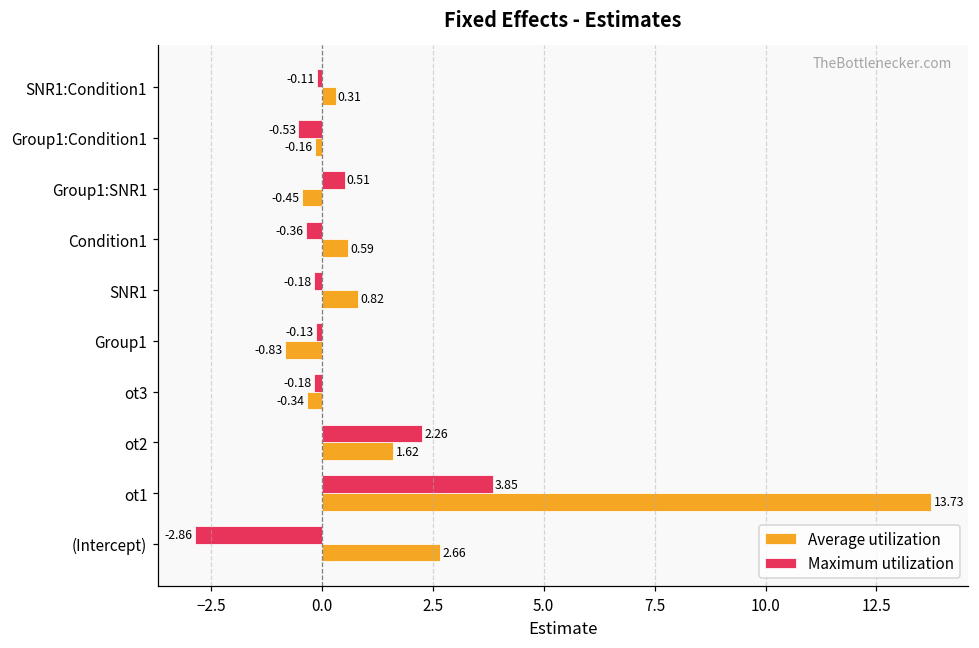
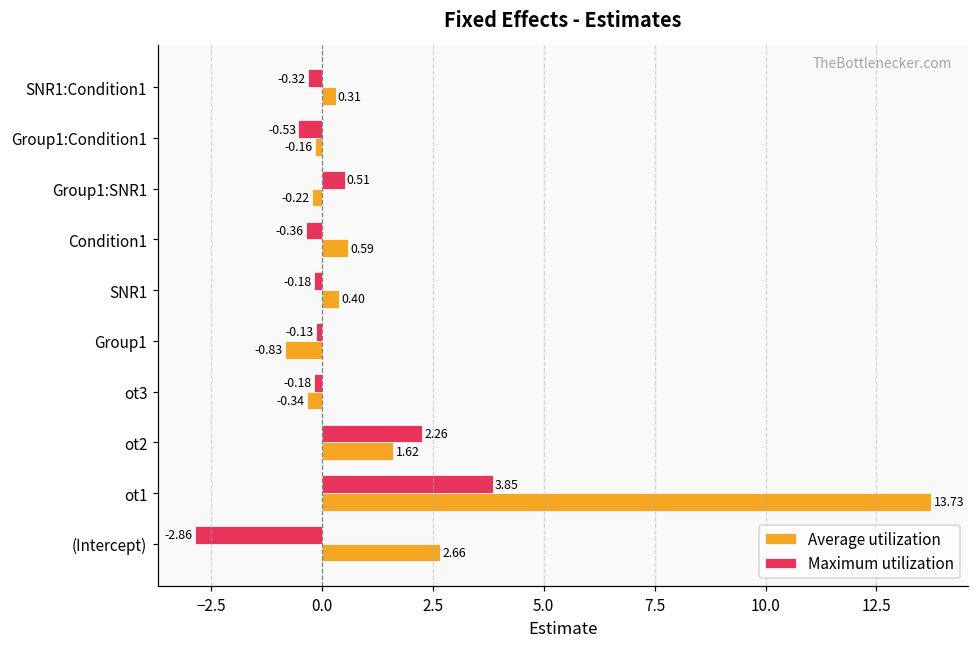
  {
    "Average utilization": {
      "SNR1:Condition1": 0.31,
      "Group1:Condition1": -0.16,
-     "Group1:SNR1": -0.45,
+     "Group1:SNR1": -0.22,
      "Condition1": 0.59,
-     "SNR1": 0.82,
+     "SNR1": 0.40,
      "Group1": -0.83,
      "ot3": -0.34,
      "ot2": 1.62,
      "ot1": 13.73,
      "(Intercept)": 2.66
    },
    "Maximum utilization": {
-     "SNR1:Condition1": -0.11,
+     "SNR1:Condition1": -0.32,
      "Group1:Condition1": -0.53,
      "Group1:SNR1": 0.51,
      "Condition1": -0.36,
      "SNR1": -0.18,
      "Group1": -0.13,
      "ot3": -0.18,
      "ot2": 2.26,
      "ot1": 3.85,
      "(Intercept)": -2.86
    }
  }
